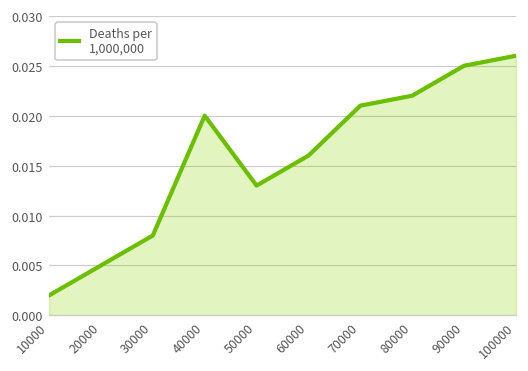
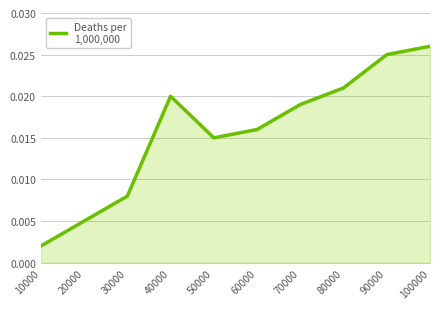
  {
    "10000": 0.002,
    "20000": 0.005,
    "30000": 0.008,
    "40000": 0.020,
-   "50000": 0.013,
+   "50000": 0.015,
    "60000": 0.016,
-   "70000": 0.021,
-   "80000": 0.022,
+   "70000": 0.019,
+   "80000": 0.021,
    "90000": 0.025,
    "100000": 0.026
  }
